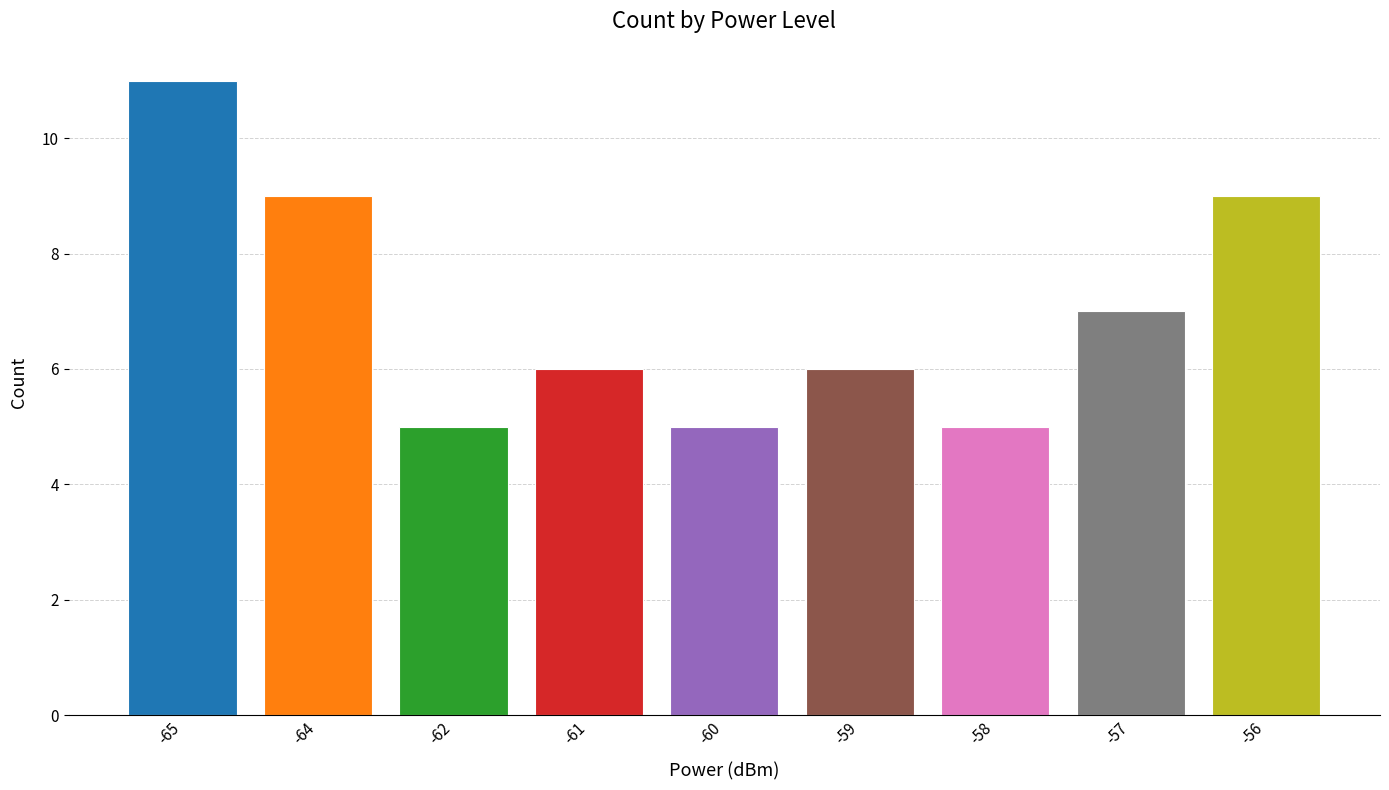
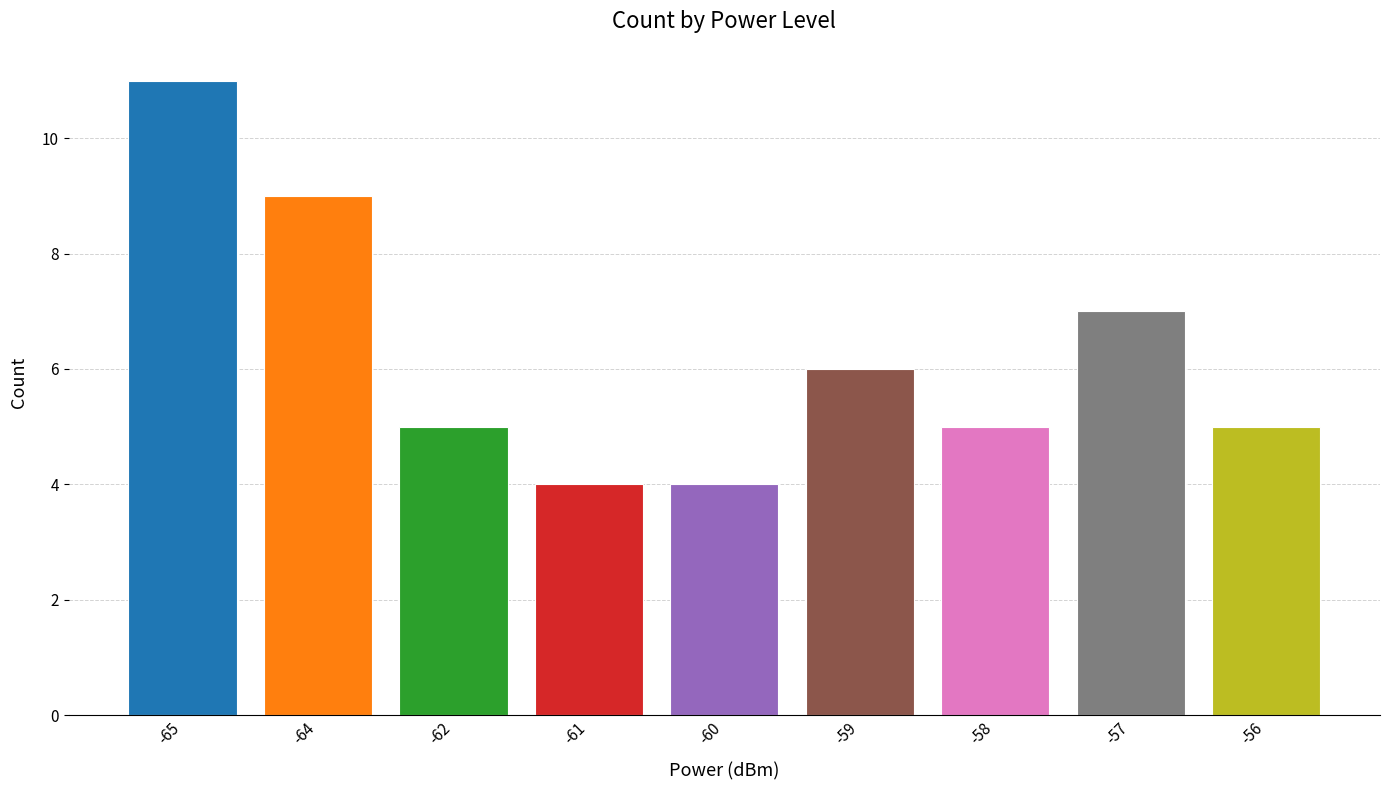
  {
    "-65": 11,
    "-64": 9,
    "-62": 5,
-   "-61": 6,
-   "-60": 5,
+   "-61": 4,
+   "-60": 4,
    "-59": 6,
    "-58": 5,
    "-57": 7,
-   "-56": 9
+   "-56": 5
  }
